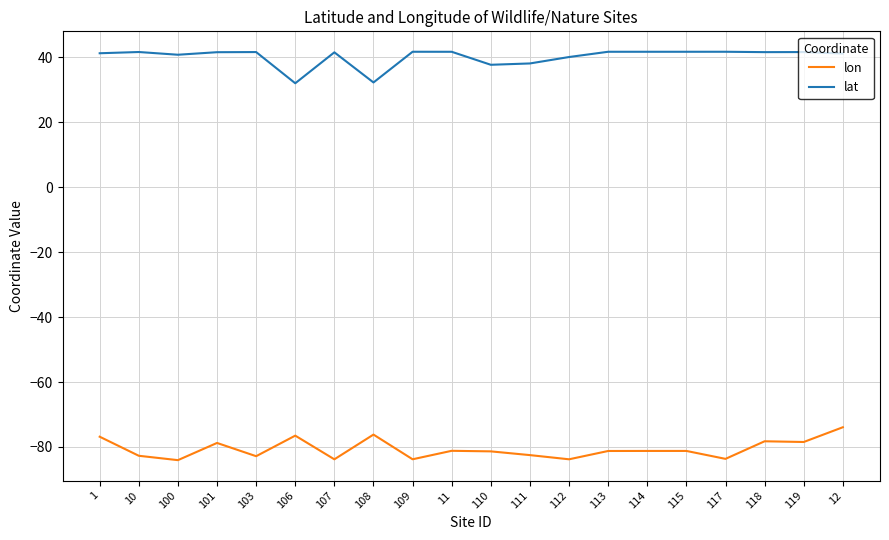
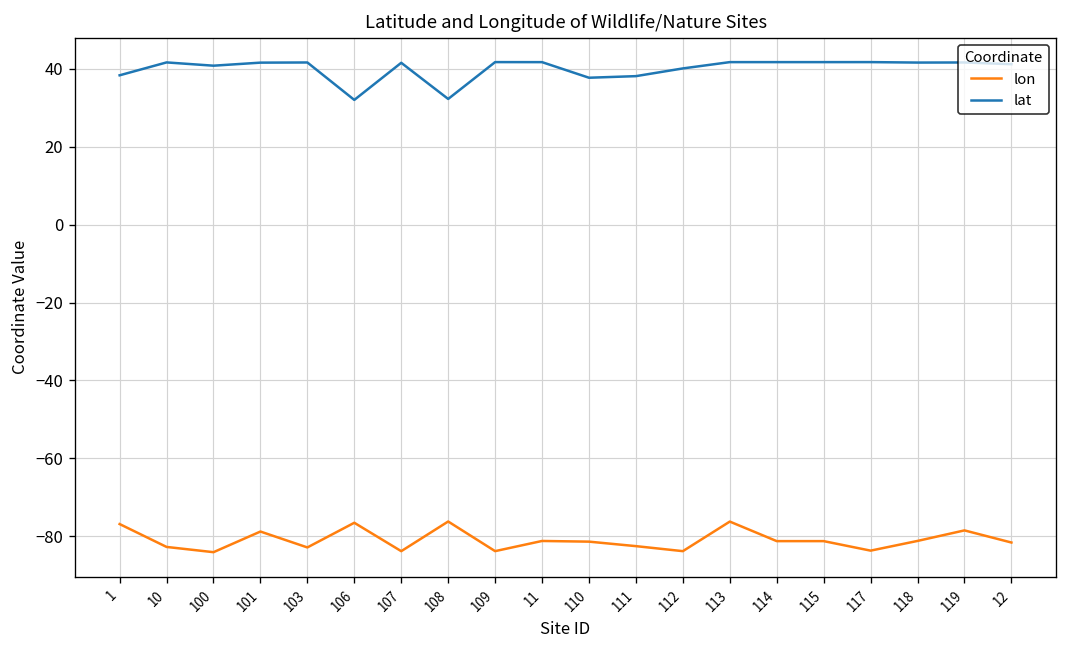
  {
    "lon": {
      "1": -77,
      "10": -83,
      "100": -84,
      "101": -79,
      "103": -83,
      "106": -77,
      "107": -84,
      "108": -76,
      "109": -84,
      "11": -81,
      "110": -81,
      "111": -83,
      "112": -84,
-     "113": -81,
+     "113": -76,
      "114": -81,
      "115": -81,
      "117": -84,
-     "118": -78,
+     "118": -81,
      "119": -78,
-     "12": -74
+     "12": -82
    },
    "lat": {
-     "1": 41,
+     "1": 38,
      "10": 42,
      "100": 41,
      "101": 42,
      "103": 42,
      "106": 32,
      "107": 42,
      "108": 32,
      "109": 42,
      "11": 42,
      "110": 38,
      "111": 38,
      "112": 40,
      "113": 42,
      "114": 42,
      "115": 42,
      "117": 42,
      "118": 42
    }
  }
